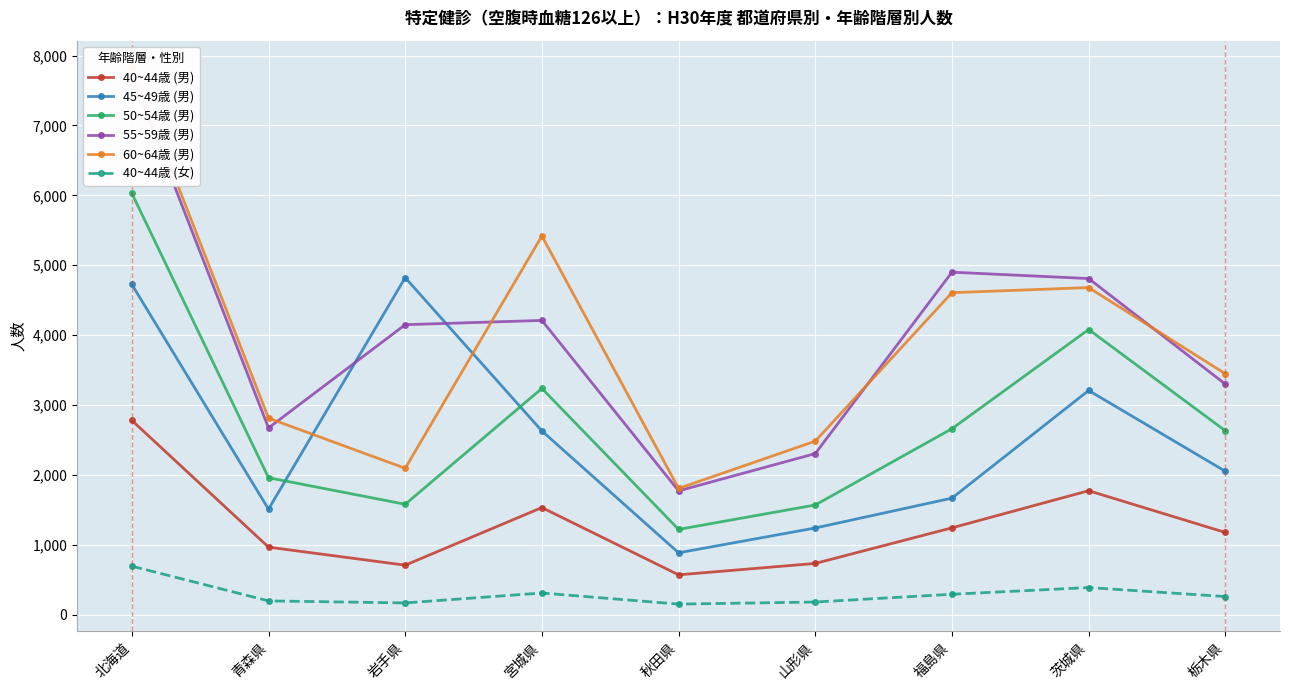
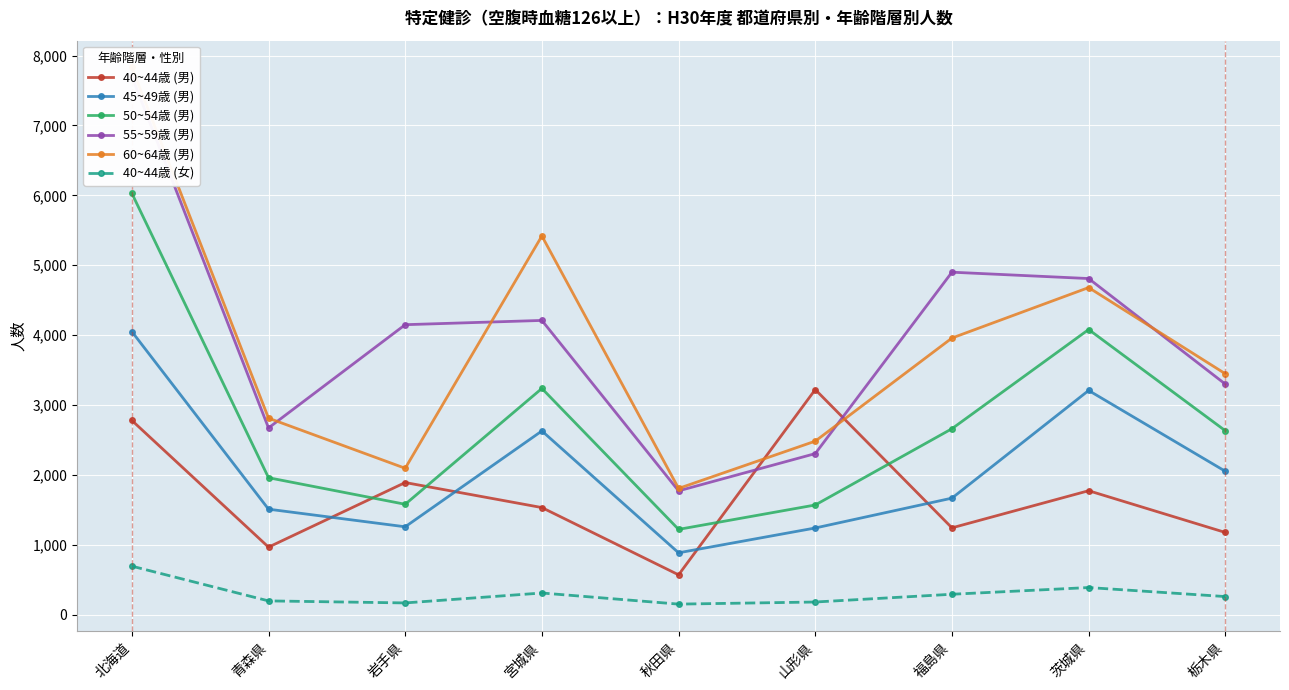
  {
    "40~44歳 (男)": {
      "北海道": "2,800",
      "青森県": "1,000",
-     "岩手県": "700",
+     "岩手県": "1,900",
      "宮城県": "1,500",
      "秋田県": "600",
-     "山形県": "700",
+     "山形県": "3,200",
      "福島県": "1,200",
      "茨城県": "1,800",
      "栃木県": "1,200"
    },
    "45~49歳 (男)": {
-     "北海道": "4,700",
+     "北海道": "4,100",
      "青森県": "1,500",
-     "岩手県": "4,800",
+     "岩手県": "1,300",
      "宮城県": "2,600",
      "秋田県": "900",
      "山形県": "1,200",
      "福島県": "1,700",
      "茨城県": "3,200",
      "栃木県": "2,100"
    },
    "55~59歳 (男)": {
      "青森県": "2,700",
      "岩手県": "4,200",
      "宮城県": "4,200",
      "山形県": "2,300",
      "福島県": "4,900",
      "茨城県": "4,800",
      "栃木県": "3,300"
    },
    "60~64歳 (男)": {
      "青森県": "2,800",
      "岩手県": "2,100",
      "宮城県": "5,400",
      "山形県": "2,500",
-     "福島県": "4,600",
+     "福島県": "4,000",
      "茨城県": "4,700",
      "栃木県": "3,400"
    }
  }
